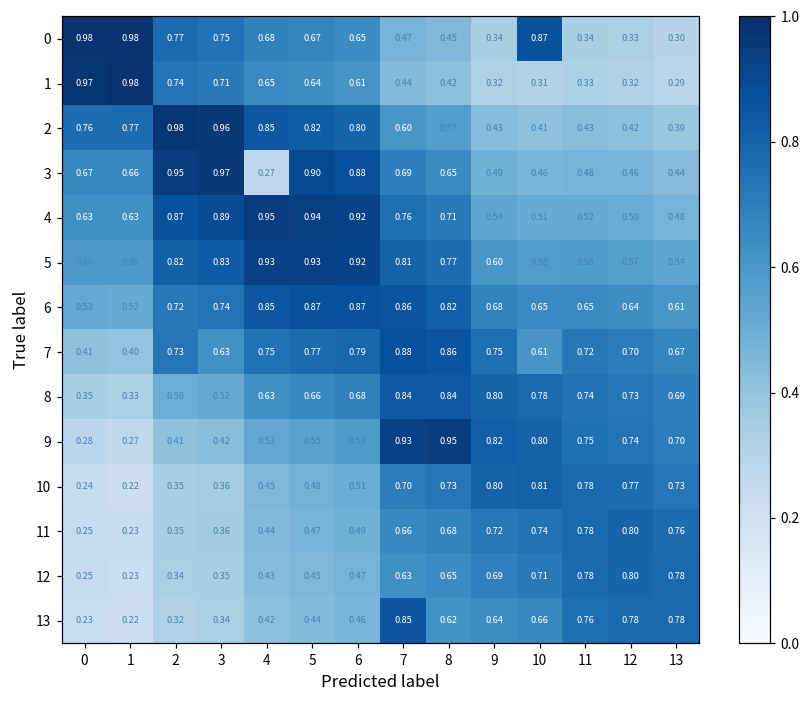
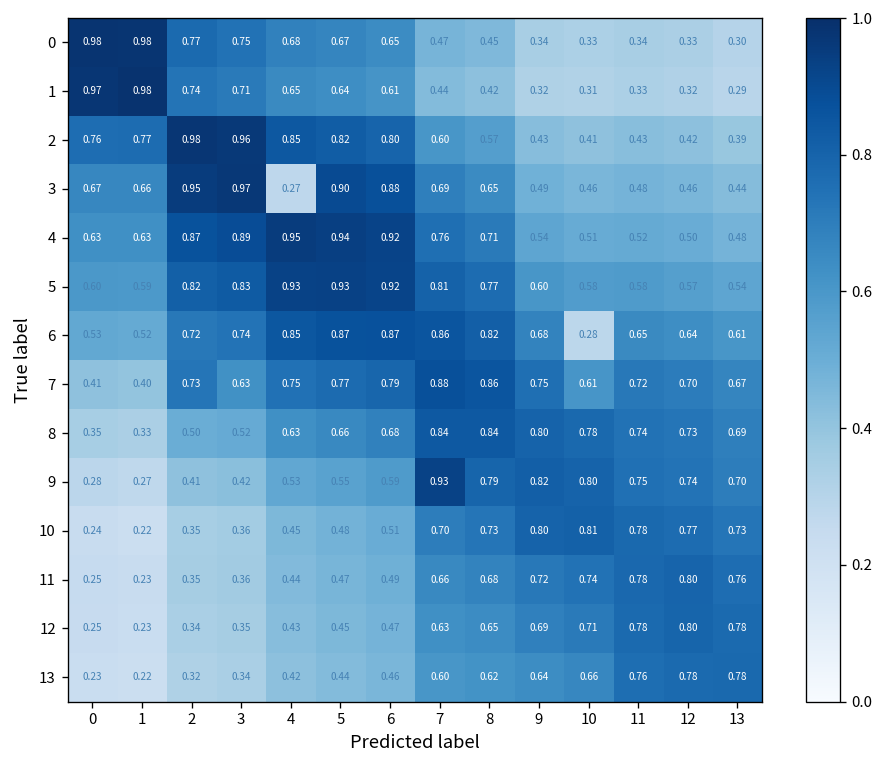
  {
    "0": {
      "0": 0.98,
      "1": 0.98,
      "2": 0.77,
      "3": 0.75,
      "4": 0.68,
      "5": 0.67,
      "6": 0.65,
      "7": 0.47,
      "8": 0.45,
      "9": 0.34,
-     "10": 0.87,
+     "10": 0.33,
      "11": 0.34,
      "12": 0.33,
      "13": 0.30
    },
    "1": {
      "0": 0.97,
      "1": 0.98,
      "2": 0.74,
      "3": 0.71,
      "4": 0.65,
      "5": 0.64,
      "6": 0.61,
      "7": 0.44,
      "8": 0.42,
      "9": 0.32,
      "10": 0.31,
      "11": 0.33,
      "12": 0.32,
      "13": 0.29
    },
    "2": {
      "0": 0.76,
      "1": 0.77,
      "2": 0.98,
      "3": 0.96,
      "4": 0.85,
      "5": 0.82,
      "6": 0.80,
      "7": 0.60,
      "9": 0.43,
      "10": 0.41,
      "11": 0.43,
      "12": 0.42,
      "13": 0.39
    },
    "3": {
      "0": 0.67,
      "1": 0.66,
      "2": 0.95,
      "3": 0.97,
      "4": 0.27,
      "5": 0.90,
      "6": 0.88,
      "7": 0.69,
      "8": 0.65,
      "10": 0.46,
      "11": 0.48,
      "12": 0.46,
      "13": 0.44
    },
    "4": {
      "0": 0.63,
      "1": 0.63,
      "2": 0.87,
      "3": 0.89,
      "4": 0.95,
      "5": 0.94,
      "6": 0.92,
      "7": 0.76,
      "8": 0.71,
      "13": 0.48
    },
    "5": {
      "2": 0.82,
      "3": 0.83,
      "4": 0.93,
      "5": 0.93,
      "6": 0.92,
      "7": 0.81,
      "8": 0.77,
      "9": 0.60
    },
    "6": {
      "2": 0.72,
      "3": 0.74,
      "4": 0.85,
      "5": 0.87,
      "6": 0.87,
      "7": 0.86,
      "8": 0.82,
      "9": 0.68,
-     "10": 0.65,
+     "10": 0.28,
      "11": 0.65,
      "12": 0.64,
      "13": 0.61
    },
    "7": {
      "0": 0.41,
      "1": 0.40,
      "2": 0.73,
      "3": 0.63,
      "4": 0.75,
      "5": 0.77,
      "6": 0.79,
      "7": 0.88,
      "8": 0.86,
      "9": 0.75,
      "10": 0.61,
      "11": 0.72,
      "12": 0.70,
      "13": 0.67
    },
    "8": {
      "0": 0.35,
      "1": 0.33,
      "4": 0.63,
      "5": 0.66,
      "6": 0.68,
      "7": 0.84,
      "8": 0.84,
      "9": 0.80,
      "10": 0.78,
      "11": 0.74,
      "12": 0.73,
      "13": 0.69
    },
    "9": {
      "0": 0.28,
      "1": 0.27,
      "2": 0.41,
      "3": 0.42,
      "7": 0.93,
-     "8": 0.95,
+     "8": 0.79,
      "9": 0.82,
      "10": 0.80,
      "11": 0.75,
      "12": 0.74,
      "13": 0.70
    },
    "10": {
      "0": 0.24,
      "1": 0.22,
      "2": 0.35,
      "3": 0.36,
      "4": 0.45,
      "5": 0.48,
      "7": 0.70,
      "8": 0.73,
      "9": 0.80,
      "10": 0.81,
      "11": 0.78,
      "12": 0.77,
      "13": 0.73
    },
    "11": {
      "0": 0.25,
      "1": 0.23,
      "2": 0.35,
      "3": 0.36,
      "4": 0.44,
      "5": 0.47,
      "7": 0.66,
      "8": 0.68,
      "9": 0.72,
      "10": 0.74,
      "11": 0.78,
      "12": 0.80,
      "13": 0.76
    },
    "12": {
      "0": 0.25,
      "1": 0.23,
      "2": 0.34,
      "3": 0.35,
      "4": 0.43,
      "5": 0.45,
      "6": 0.47,
      "7": 0.63,
      "8": 0.65,
      "9": 0.69,
      "10": 0.71,
      "11": 0.78,
      "12": 0.80,
      "13": 0.78
    },
    "13": {
      "0": 0.23,
      "1": 0.22,
      "2": 0.32,
      "3": 0.34,
      "4": 0.42,
      "5": 0.44,
      "6": 0.46,
-     "7": 0.85,
+     "7": 0.60,
      "8": 0.62,
      "9": 0.64,
      "10": 0.66,
      "11": 0.76,
      "12": 0.78,
      "13": 0.78
    }
  }
